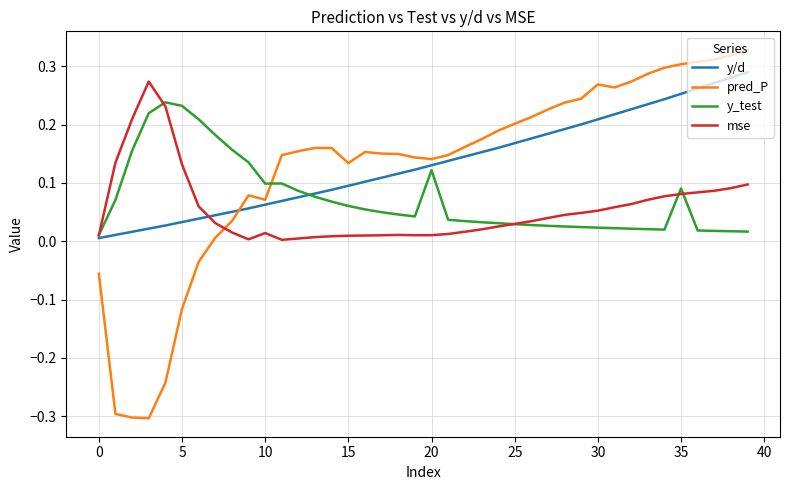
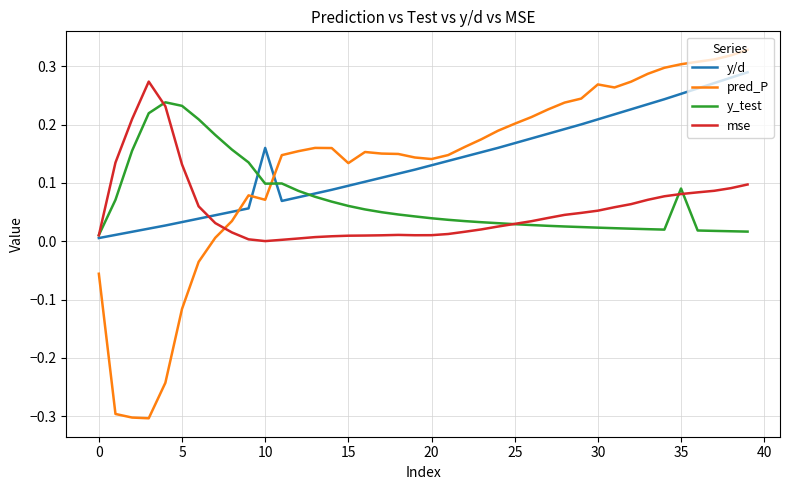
  {
    "y/d": {
      "0": 0.01,
      "5": 0.03,
-     "10": 0.06,
+     "10": 0.16,
      "15": 0.10,
      "20": 0.13,
      "25": 0.17,
      "30": 0.21,
      "35": 0.25
    },
    "pred_P": {
      "0": -0.06,
      "5": -0.12,
      "10": 0.07,
      "15": 0.13,
      "20": 0.14,
      "25": 0.20,
      "30": 0.27,
      "35": 0.30
    },
    "y_test": {
      "5": 0.23,
      "10": 0.10,
      "15": 0.06,
-     "20": 0.12,
+     "20": 0.04,
      "30": 0.02,
      "35": 0.09
    },
    "mse": {
      "5": 0.13,
-     "10": 0.01,
+     "10": 0.00,
      "15": 0.01,
      "20": 0.01,
      "30": 0.05,
      "35": 0.08
    }
  }
